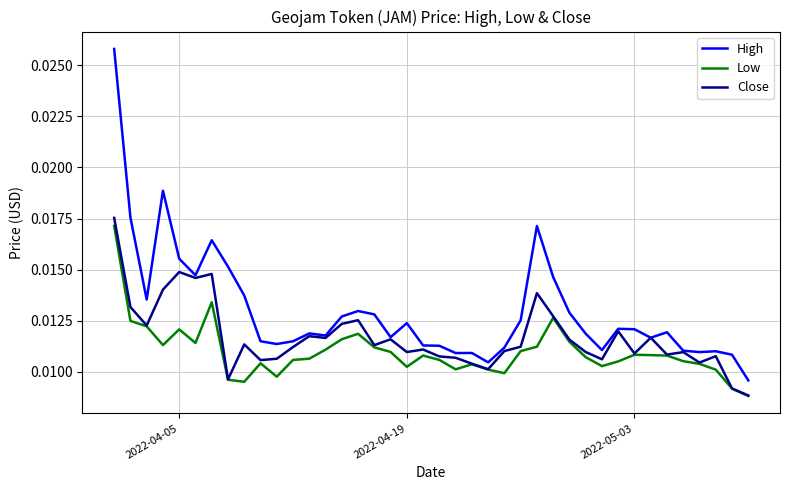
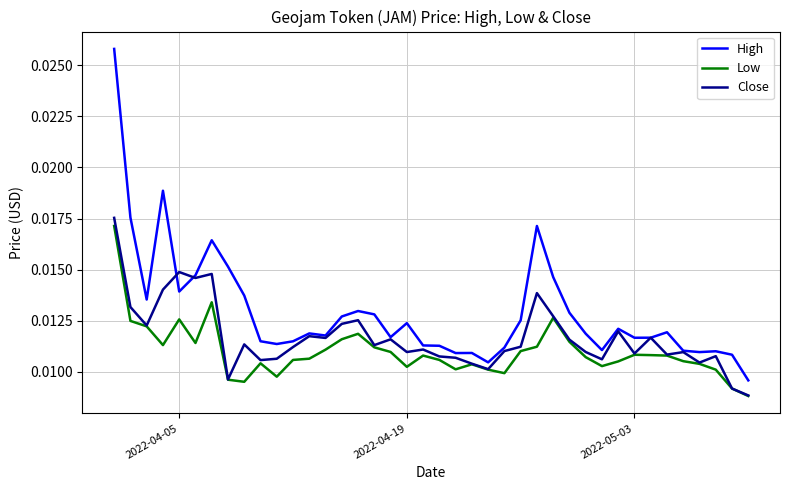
  {
    "High": {
-     "2022-04-05": 0.0155,
+     "2022-04-05": 0.0139,
      "2022-04-19": 0.0124,
-     "2022-05-03": 0.0121
+     "2022-05-03": 0.0117
    },
    "Low": {
-     "2022-04-05": 0.0121,
+     "2022-04-05": 0.0126,
      "2022-04-19": 0.0102
    },
    "Close": {
      "2022-04-05": 0.0149,
      "2022-04-19": 0.0110
    }
  }
